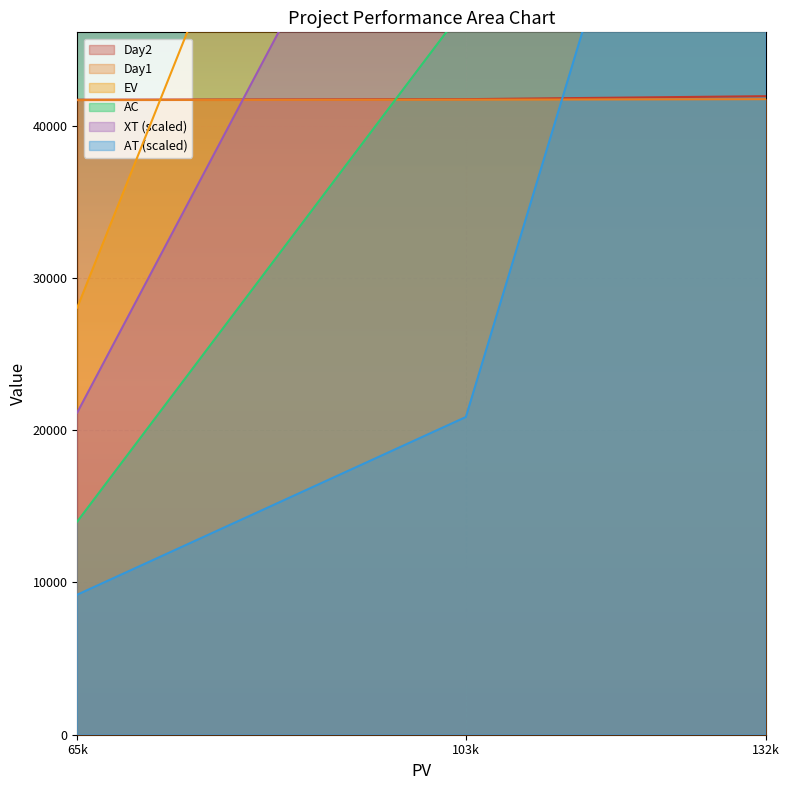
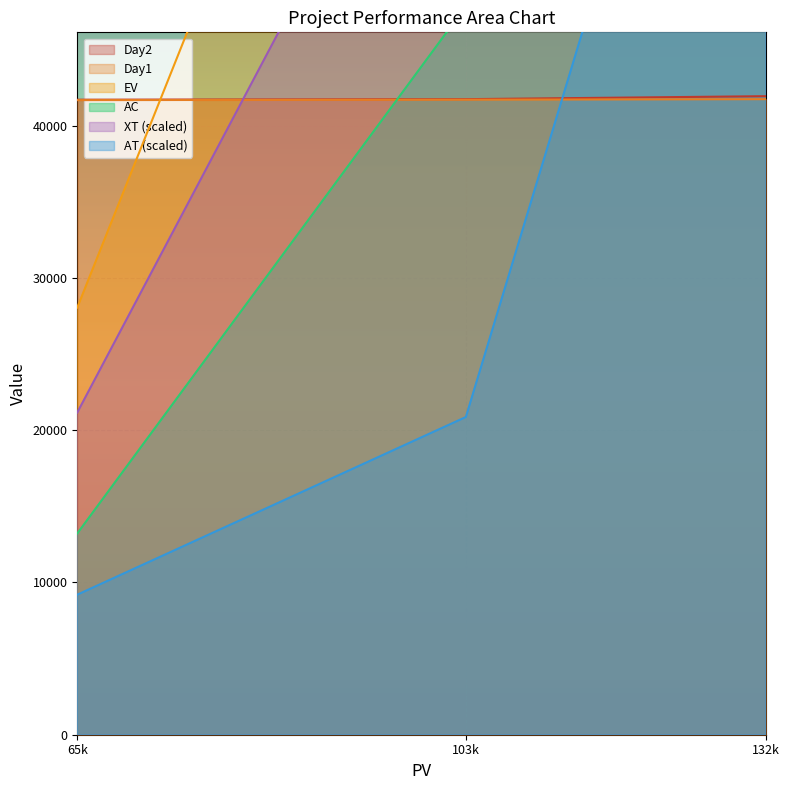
  {
    "AC": {
-     "65k": 14000
+     "65k": 13200
    },
    "XT (scaled)": {
      "65k": 21200
    },
    "AT (scaled)": {
      "65k": 9200,
      "103k": 20900
    }
  }
